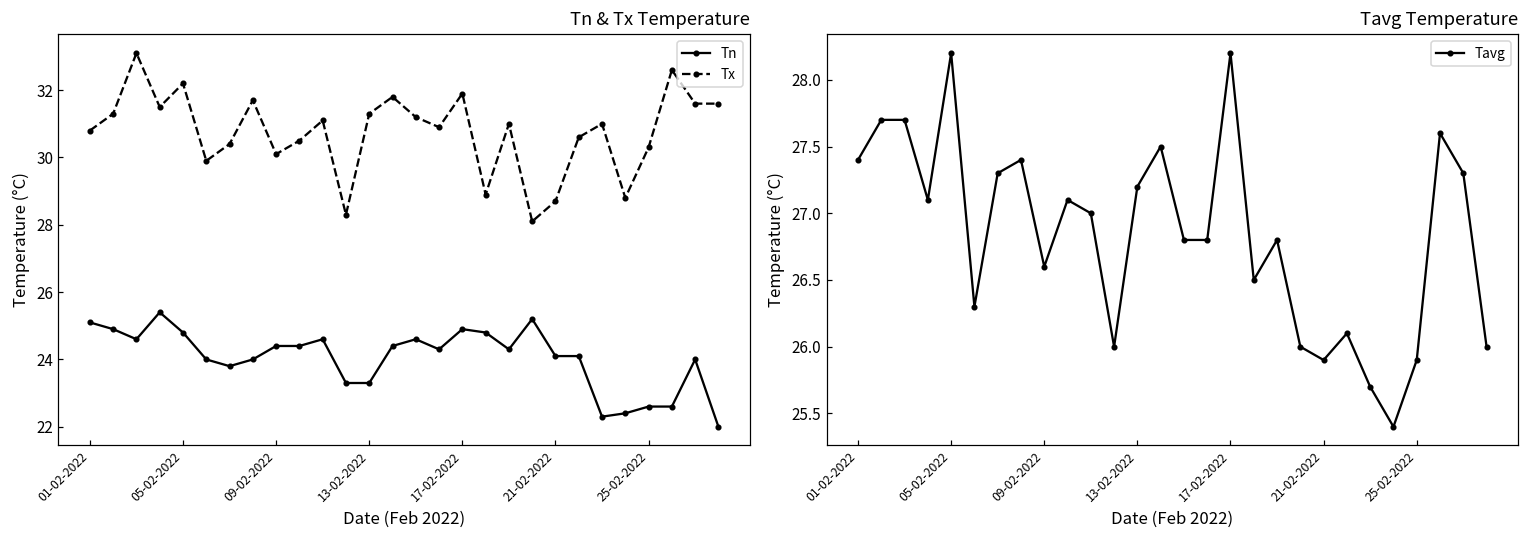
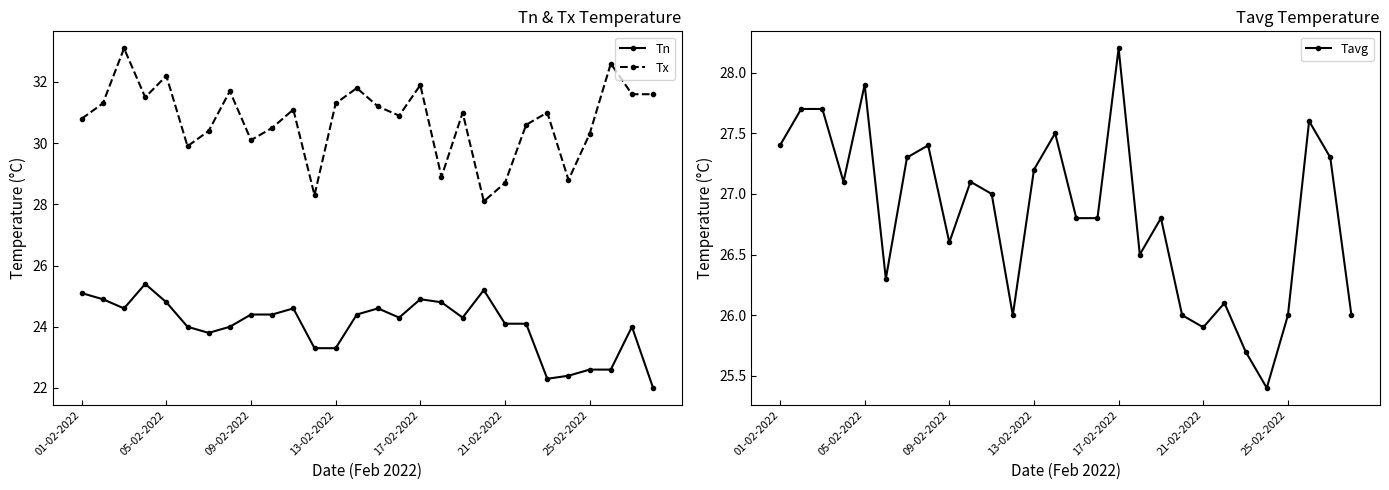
  {
    "Tavg Temperature": {
      "01-02-2022": 27.4,
-     "05-02-2022": 28.2,
+     "05-02-2022": 27.9,
      "09-02-2022": 26.6,
      "13-02-2022": 27.2,
      "17-02-2022": 28.2,
      "21-02-2022": 25.9,
-     "25-02-2022": 25.9
+     "25-02-2022": 26.0
    }
  }
